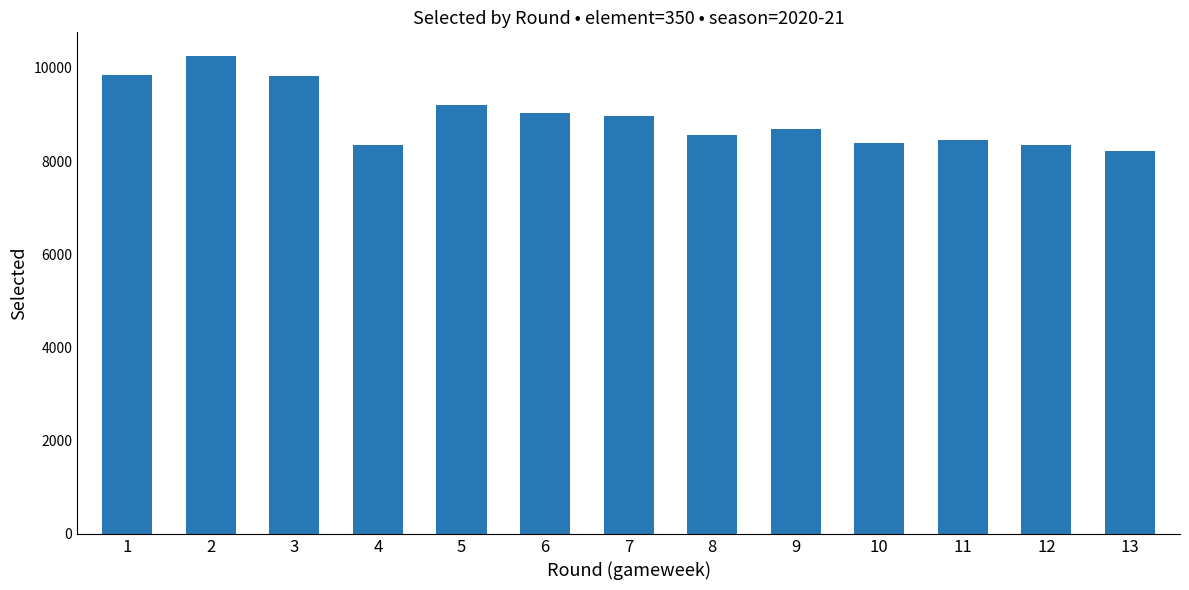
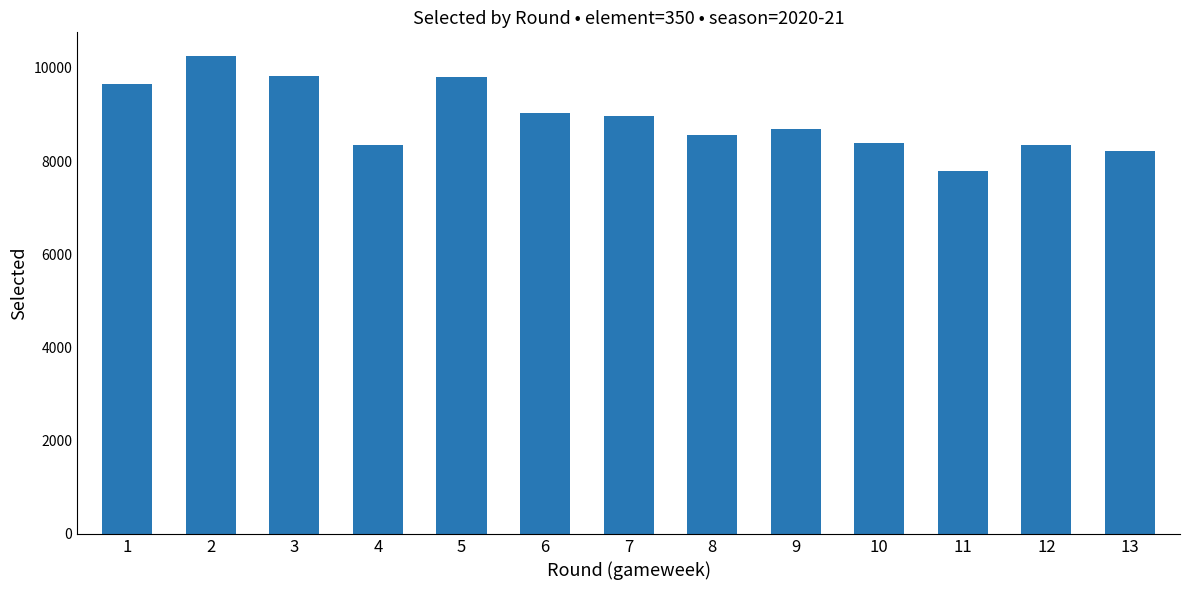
  {
-   "1": 9900,
+   "1": 9600,
    "2": 10300,
    "3": 9800,
    "4": 8300,
-   "5": 9200,
+   "5": 9800,
    "6": 9000,
    "7": 9000,
    "8": 8600,
    "9": 8700,
    "10": 8400,
-   "11": 8400,
+   "11": 7800,
    "12": 8300,
    "13": 8200
  }
